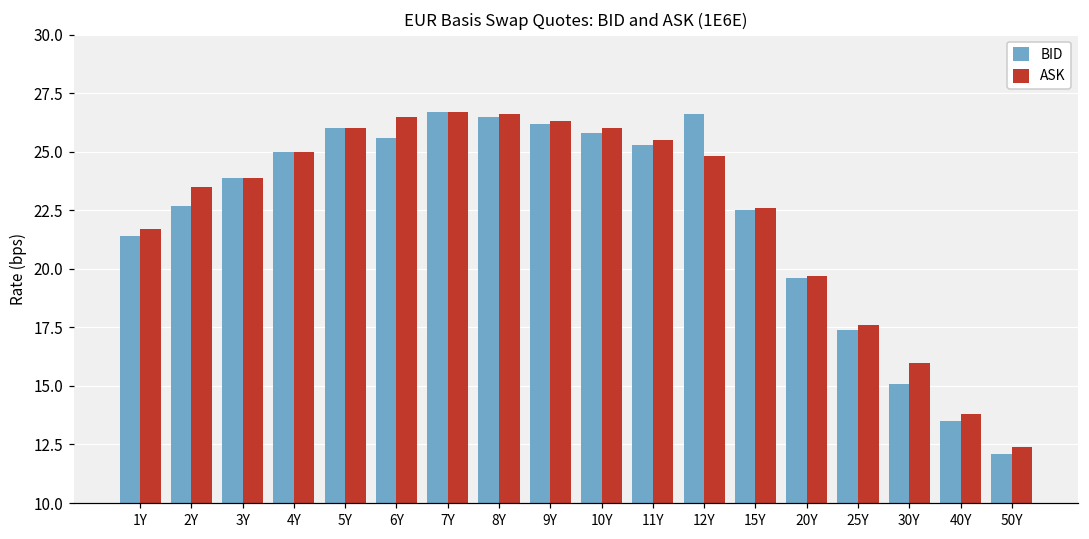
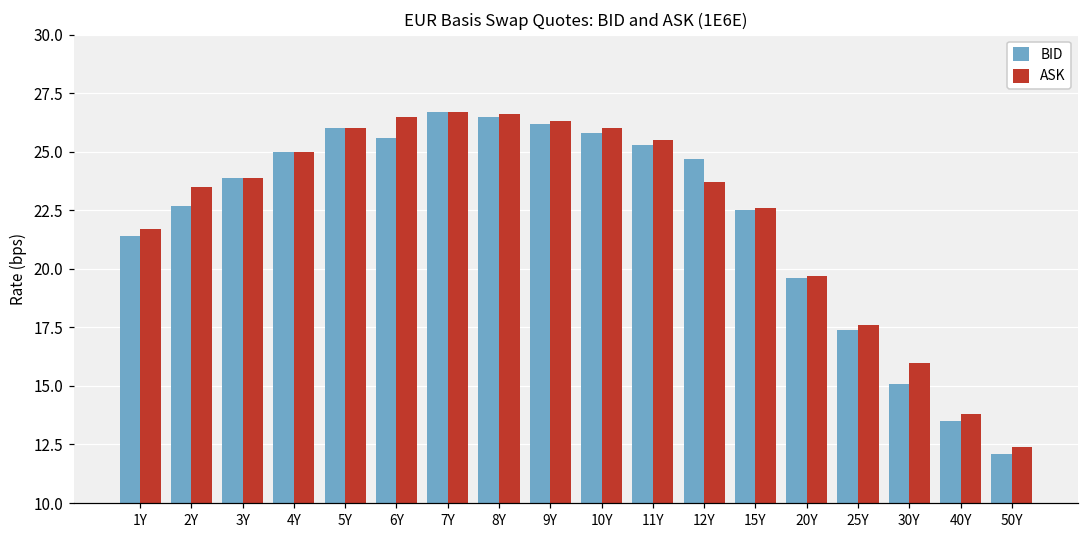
  {
    "BID": {
      "1Y": 21.4,
      "2Y": 22.7,
      "3Y": 23.9,
      "4Y": 25.0,
      "5Y": 26.0,
      "6Y": 25.6,
      "7Y": 26.7,
      "8Y": 26.5,
      "9Y": 26.2,
      "10Y": 25.8,
      "11Y": 25.3,
-     "12Y": 26.6,
+     "12Y": 24.7,
      "15Y": 22.5,
      "20Y": 19.6,
      "25Y": 17.4,
      "30Y": 15.1,
      "40Y": 13.5,
      "50Y": 12.1
    },
    "ASK": {
      "1Y": 21.7,
      "2Y": 23.5,
      "3Y": 23.9,
      "4Y": 25.0,
      "5Y": 26.0,
      "6Y": 26.5,
      "7Y": 26.7,
      "8Y": 26.6,
      "9Y": 26.3,
      "10Y": 26.0,
      "11Y": 25.5,
-     "12Y": 24.8,
+     "12Y": 23.7,
      "15Y": 22.6,
      "20Y": 19.7,
      "25Y": 17.6,
      "30Y": 16.0,
      "40Y": 13.8,
      "50Y": 12.4
    }
  }
